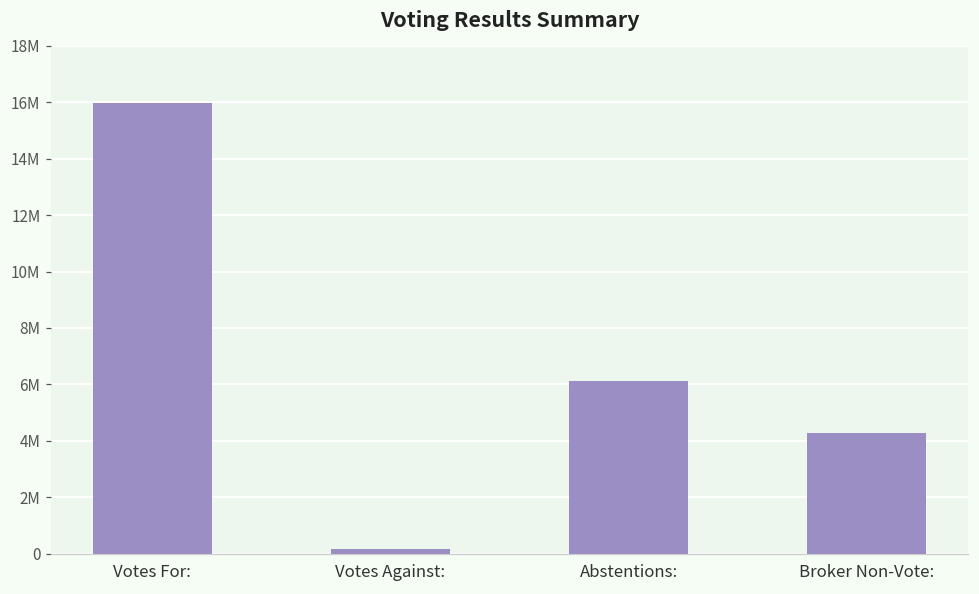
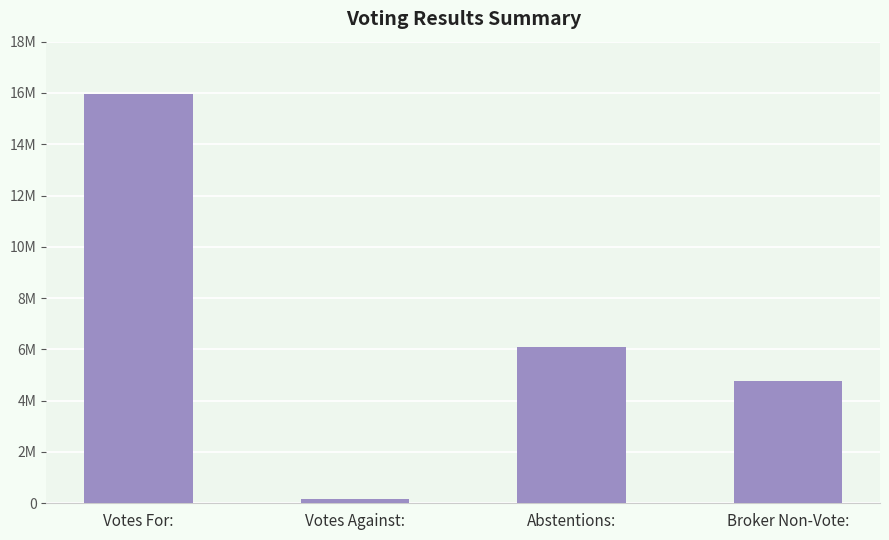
  {
    "Votes For:": 16000000,
    "Votes Against:": 200000,
    "Abstentions:": 6100000,
-   "Broker Non-Vote:": 4300000
+   "Broker Non-Vote:": 4800000
  }
